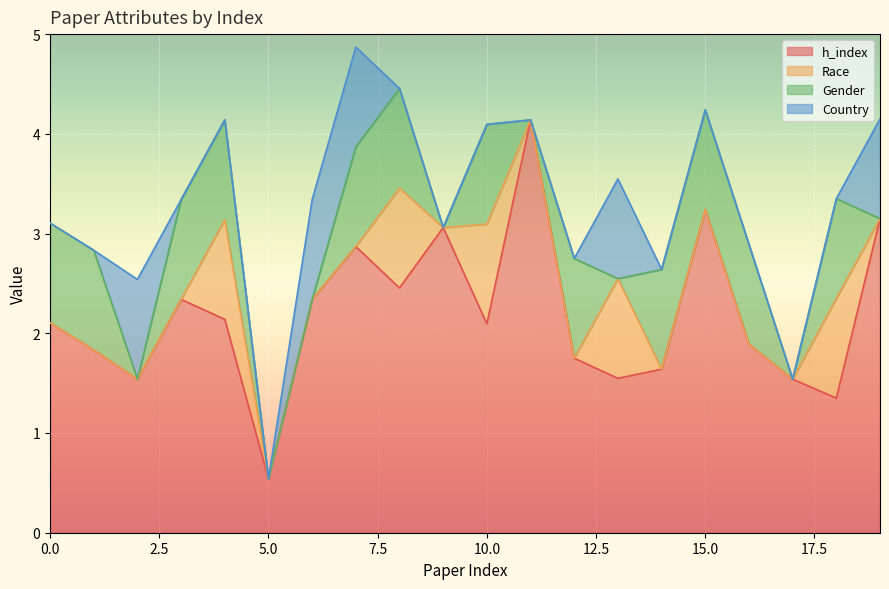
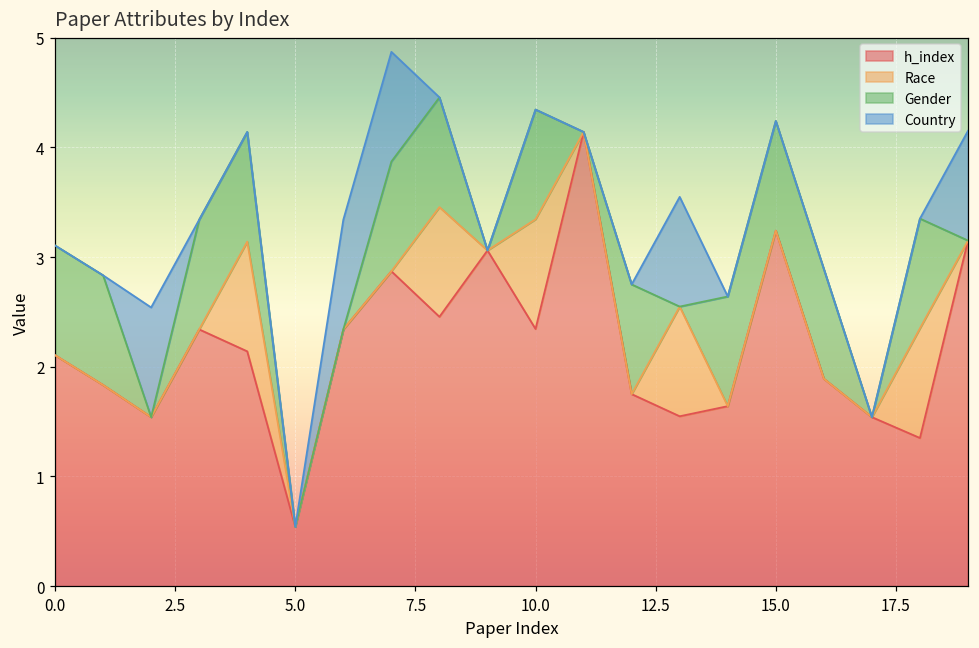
  {
    "h_index": {
-     "10.0": 2.1
+     "10.0": 2.3
    },
    "Race": {
      "10.0": 1.0
    }
  }
